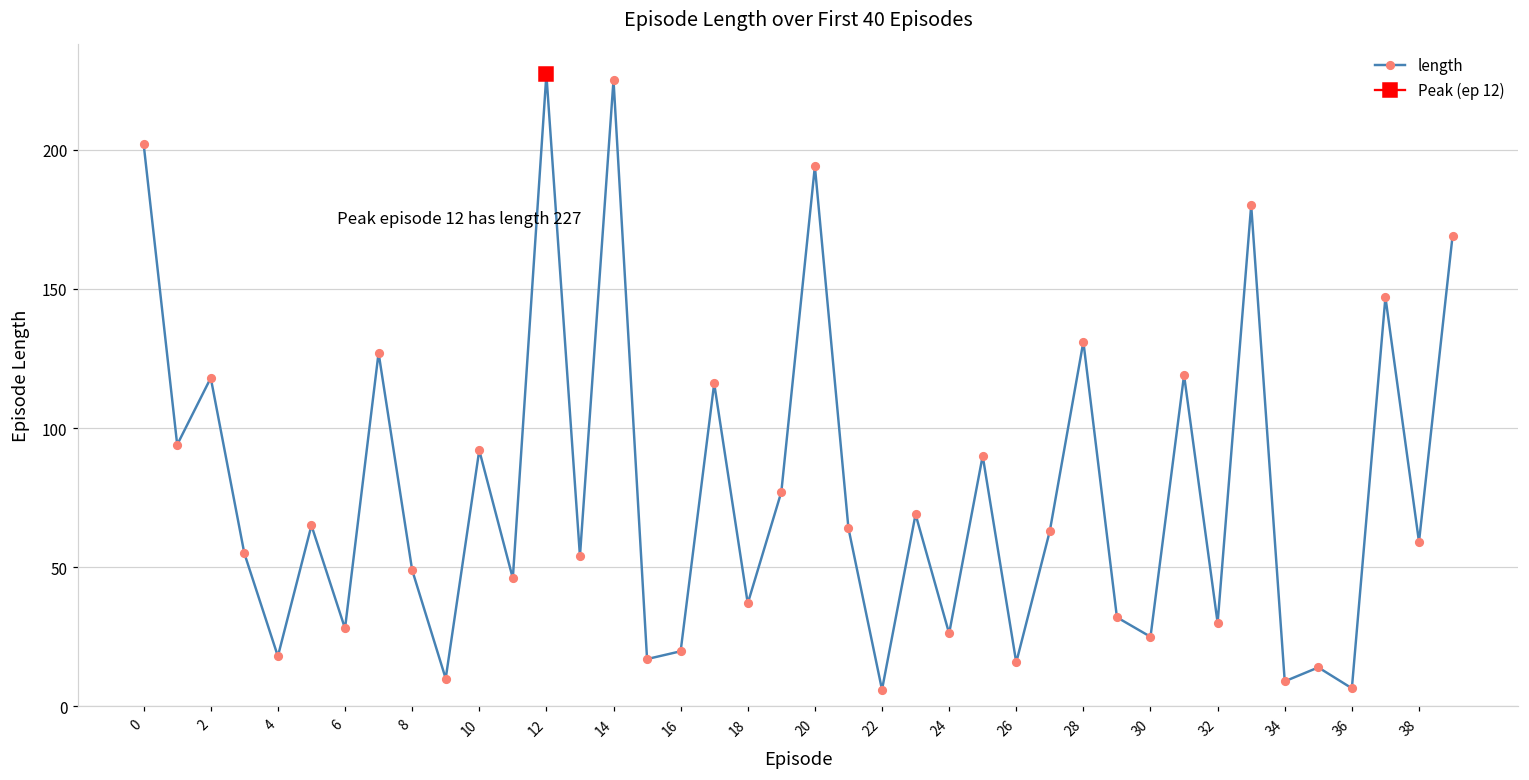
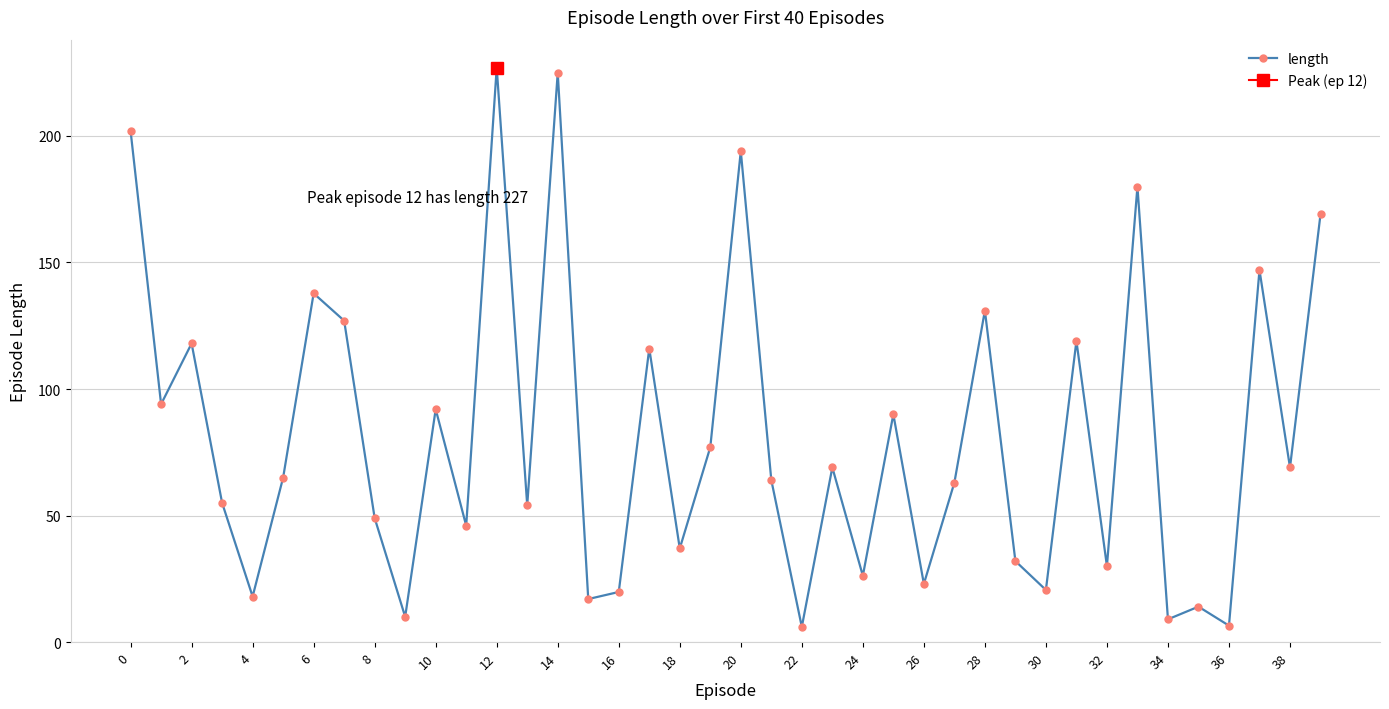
  {
    "length": {
      "0": 202,
      "2": 118,
      "4": 18,
-     "6": 28,
+     "6": 138,
      "8": 49,
      "10": 92,
      "14": 225,
      "16": 20,
      "18": 37,
      "20": 194,
      "22": 6,
      "24": 26,
-     "26": 16,
+     "26": 23,
      "28": 131,
-     "30": 25,
+     "30": 21,
      "32": 30,
      "34": 9,
      "36": 7,
-     "38": 59
+     "38": 69
    }
  }
